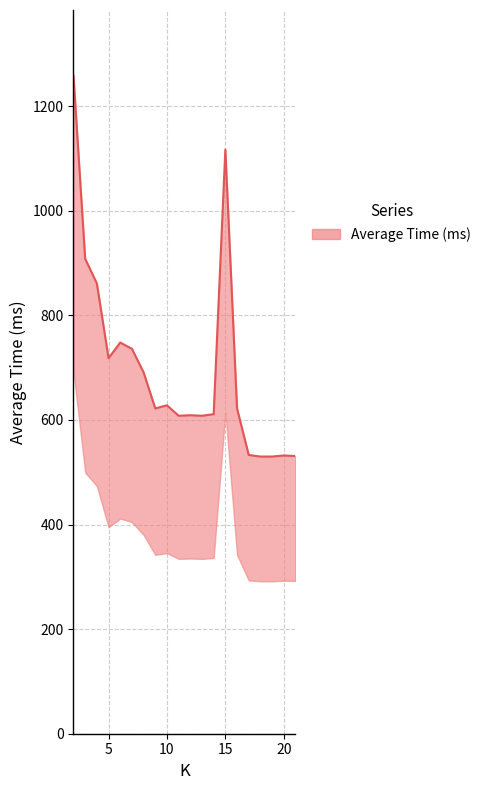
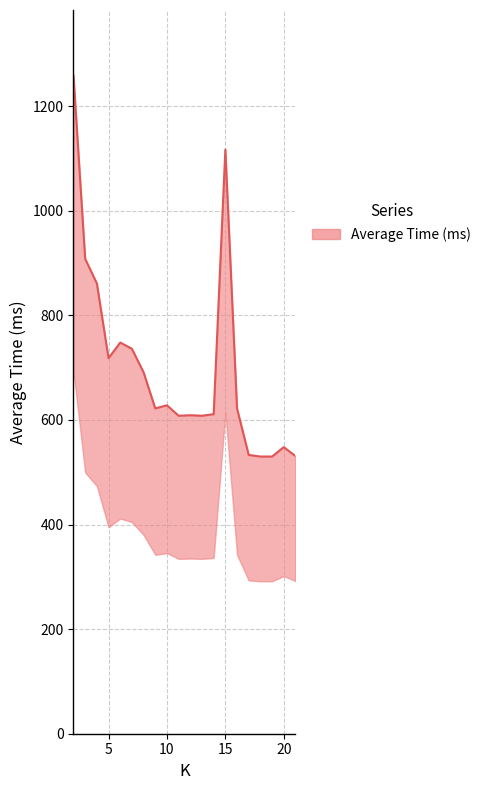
  {
    "5": 720,
    "10": 630,
    "15": 1120,
-   "20": 530
+   "20": 550
  }
